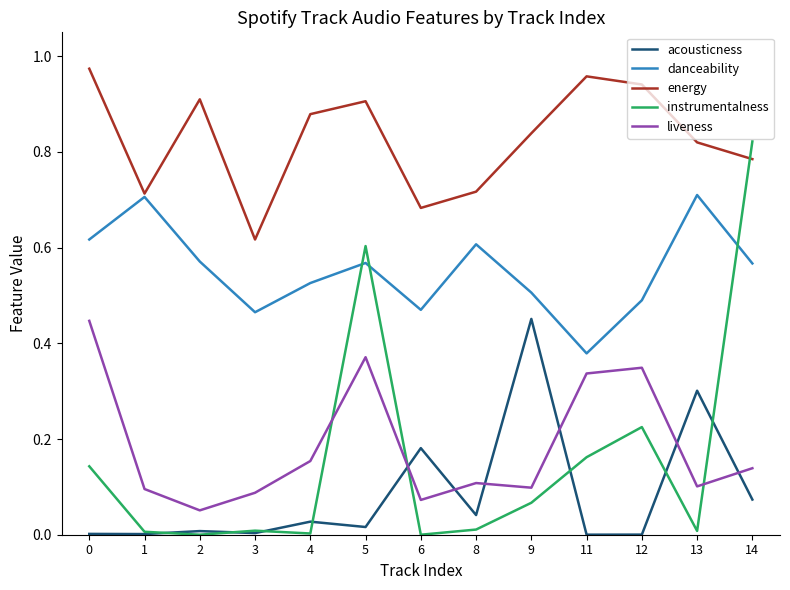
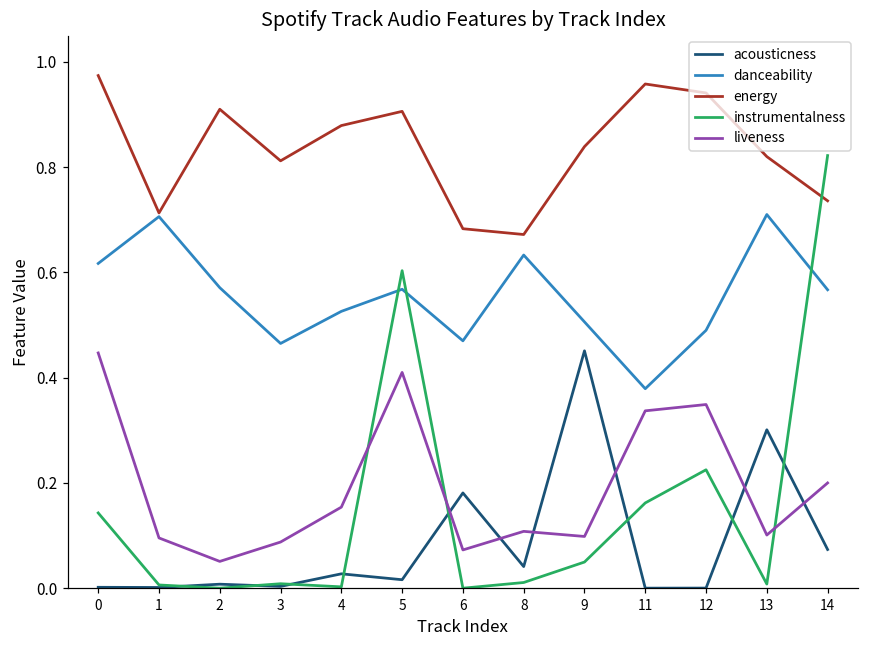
  {
    "acousticness": {
      "0": 0.00,
      "2": 0.01,
      "4": 0.03,
      "5": 0.02,
      "6": 0.18,
      "8": 0.04,
      "9": 0.45,
      "11": 0.00,
      "12": 0.00,
      "13": 0.30,
      "14": 0.07
    },
    "danceability": {
      "0": 0.62,
      "1": 0.71,
      "2": 0.57,
      "3": 0.47,
      "4": 0.53,
      "5": 0.57,
      "6": 0.47,
-     "8": 0.61,
+     "8": 0.63,
      "9": 0.51,
      "11": 0.38,
      "12": 0.49,
      "13": 0.71,
      "14": 0.57
    },
    "energy": {
      "0": 0.97,
      "1": 0.71,
      "2": 0.91,
-     "3": 0.62,
+     "3": 0.81,
      "4": 0.88,
      "5": 0.91,
      "6": 0.68,
-     "8": 0.72,
+     "8": 0.67,
      "9": 0.84,
      "11": 0.96,
      "13": 0.82,
-     "14": 0.79
+     "14": 0.74
    },
    "instrumentalness": {
      "0": 0.14,
      "2": 0.00,
      "4": 0.00,
      "5": 0.60,
      "6": 0.00,
      "8": 0.01,
-     "9": 0.07,
+     "9": 0.05,
      "11": 0.16,
      "12": 0.23,
      "13": 0.01,
      "14": 0.82
    },
    "liveness": {
      "0": 0.45,
      "1": 0.10,
      "2": 0.05,
      "3": 0.09,
      "4": 0.15,
-     "5": 0.37,
+     "5": 0.41,
      "6": 0.07,
      "8": 0.11,
      "9": 0.10,
      "11": 0.34,
      "12": 0.35,
      "13": 0.10,
-     "14": 0.14
+     "14": 0.20
    }
  }
